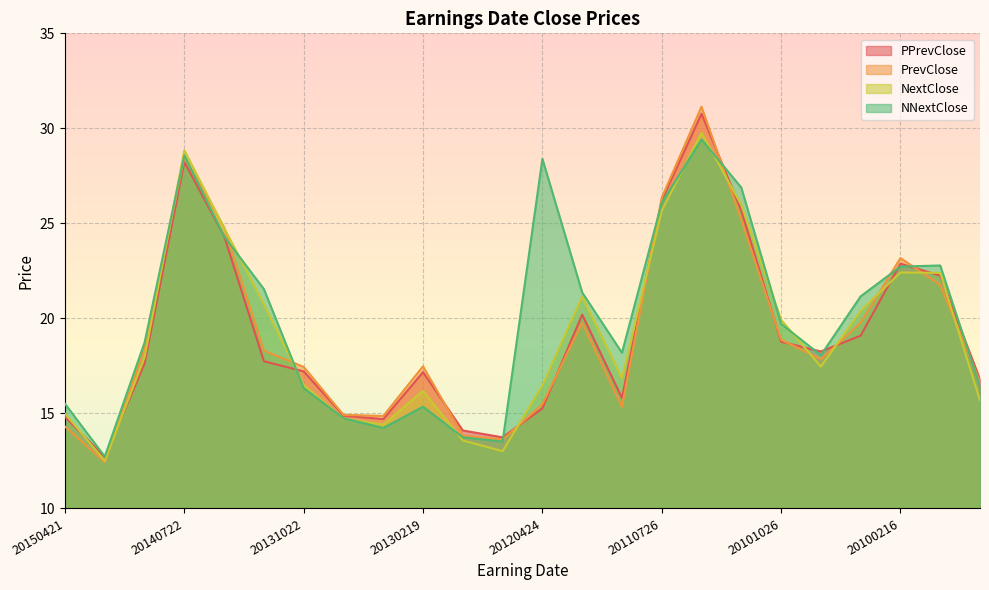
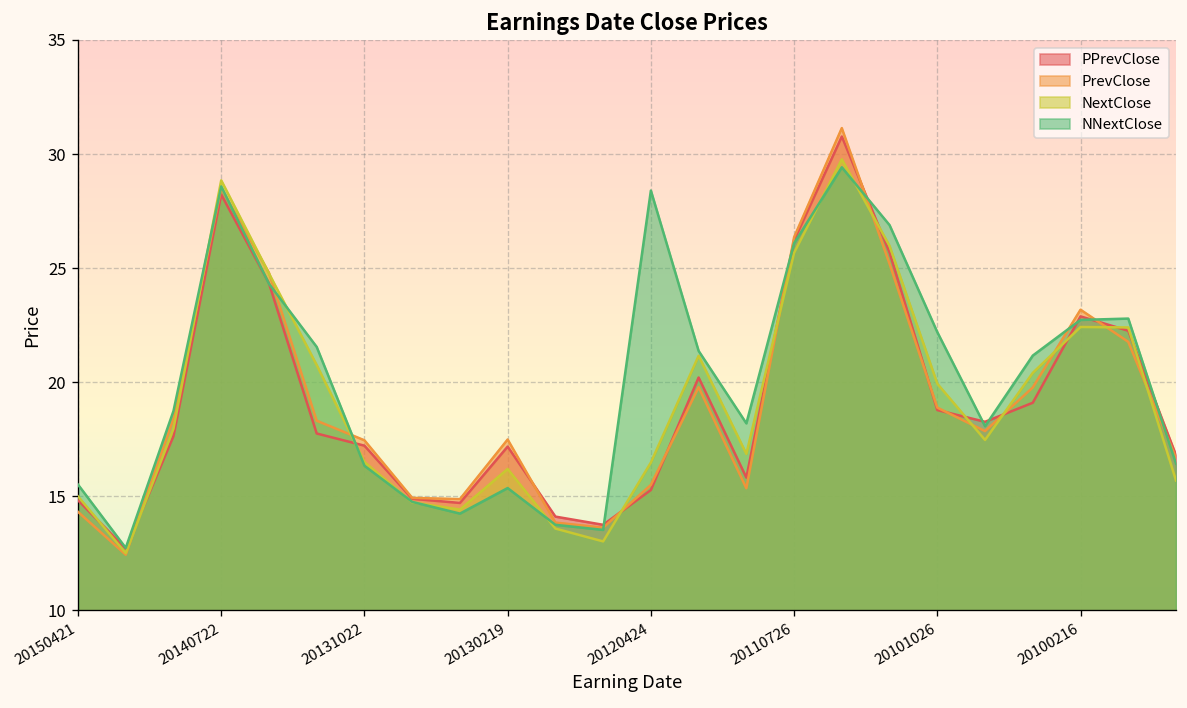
  {
    "NNextClose": {
      "20150421": 15.5,
      "20131022": 16.3,
      "20130219": 15.4,
      "20120424": 28.4,
-     "20101026": 19.7,
+     "20101026": 22.2,
      "20100216": 22.7
    }
  }
